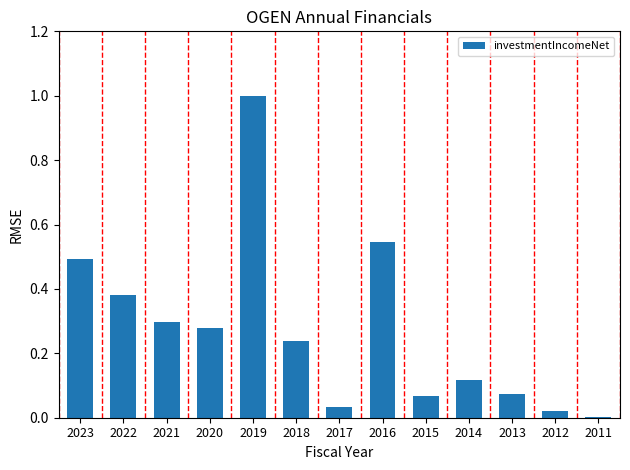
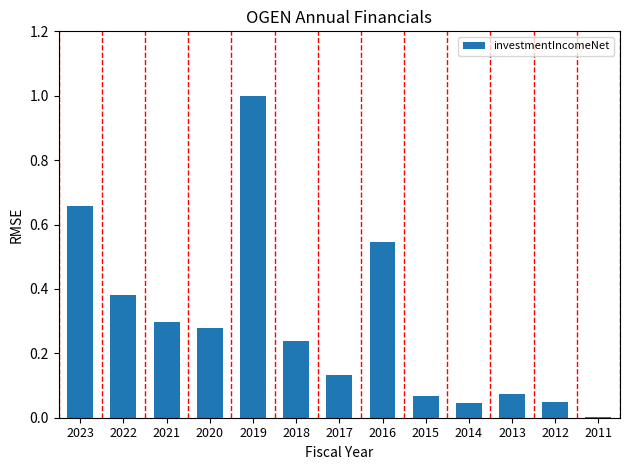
  {
-   "2023": 0.49,
+   "2023": 0.66,
    "2022": 0.38,
    "2021": 0.30,
    "2020": 0.28,
    "2019": 1.00,
    "2018": 0.24,
-   "2017": 0.03,
+   "2017": 0.13,
    "2016": 0.55,
    "2015": 0.07,
-   "2014": 0.12,
+   "2014": 0.05,
    "2013": 0.07,
-   "2012": 0.02
+   "2012": 0.05
  }
